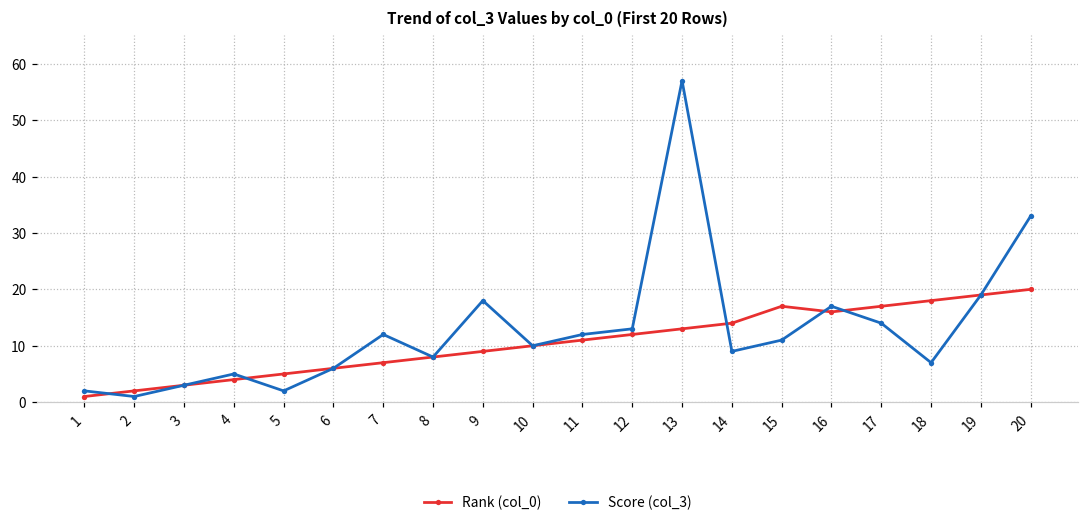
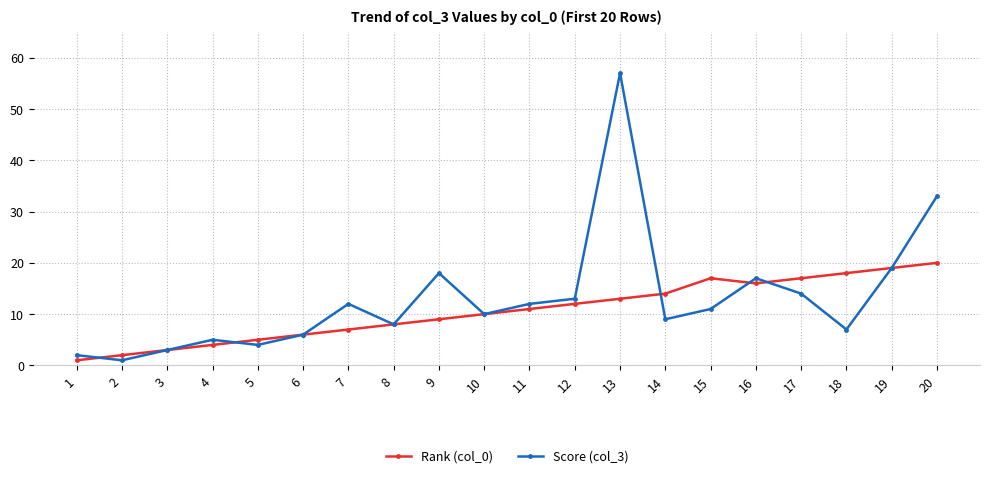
  {
    "Rank (col_0)": {
      "1": 1,
      "2": 2,
      "4": 4,
      "5": 5,
      "7": 7,
      "9": 9,
      "11": 11,
      "12": 12,
      "13": 13,
      "14": 14,
      "15": 17,
      "16": 16,
      "17": 17,
      "18": 18,
      "20": 20
    },
    "Score (col_3)": {
      "1": 2,
      "2": 1,
      "4": 5,
-     "5": 2,
+     "5": 4,
      "7": 12,
      "9": 18,
      "11": 12,
      "12": 13,
      "13": 57,
      "14": 9,
      "15": 11,
      "16": 17,
      "17": 14,
      "18": 7,
      "20": 33
    }
  }
